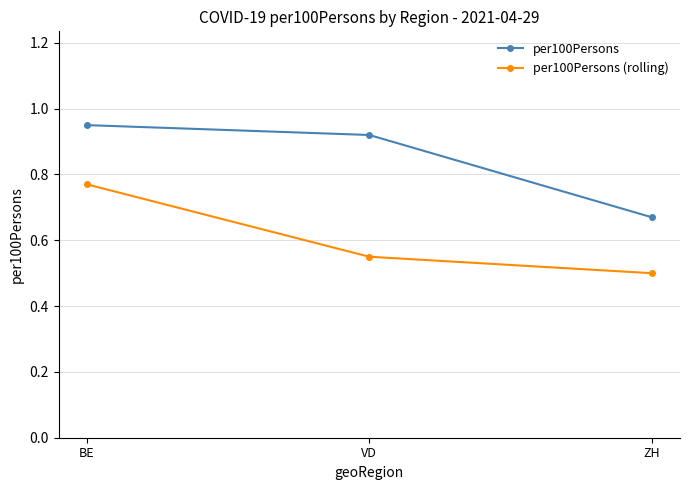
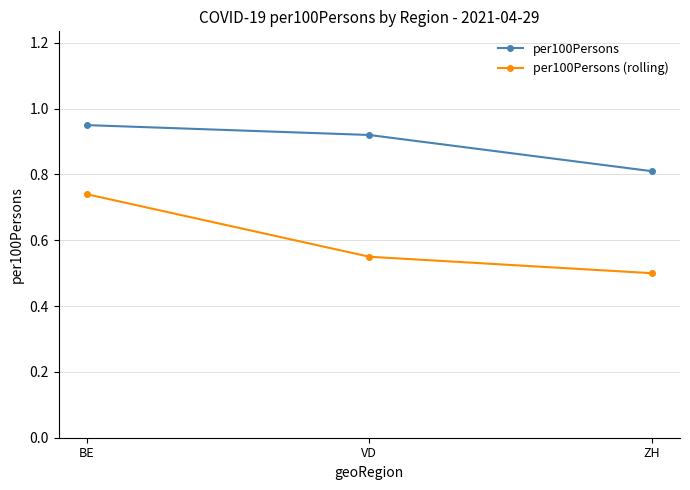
  {
    "per100Persons": {
      "BE": 0.95,
      "VD": 0.92,
-     "ZH": 0.67
+     "ZH": 0.81
    },
    "per100Persons (rolling)": {
-     "BE": 0.77,
+     "BE": 0.74,
      "VD": 0.55,
      "ZH": 0.50
    }
  }
